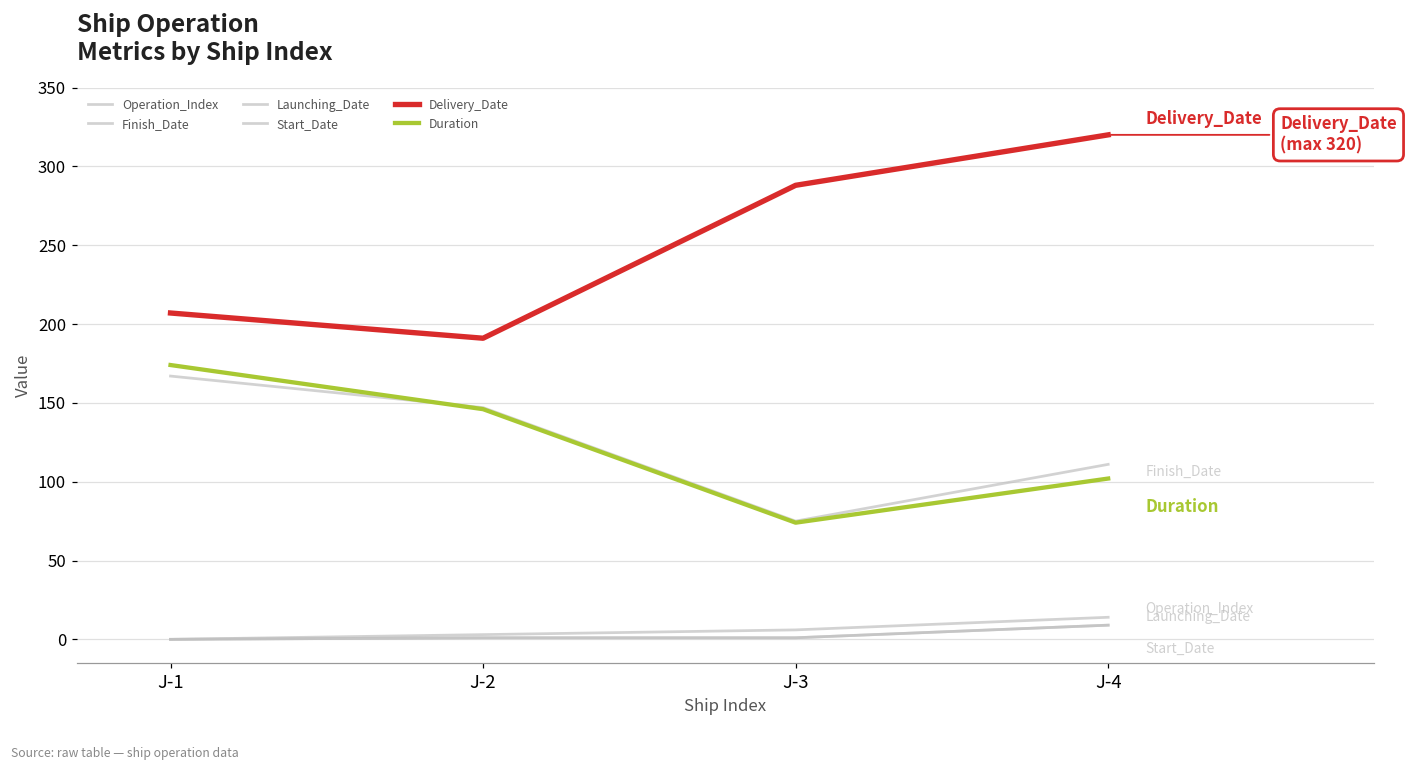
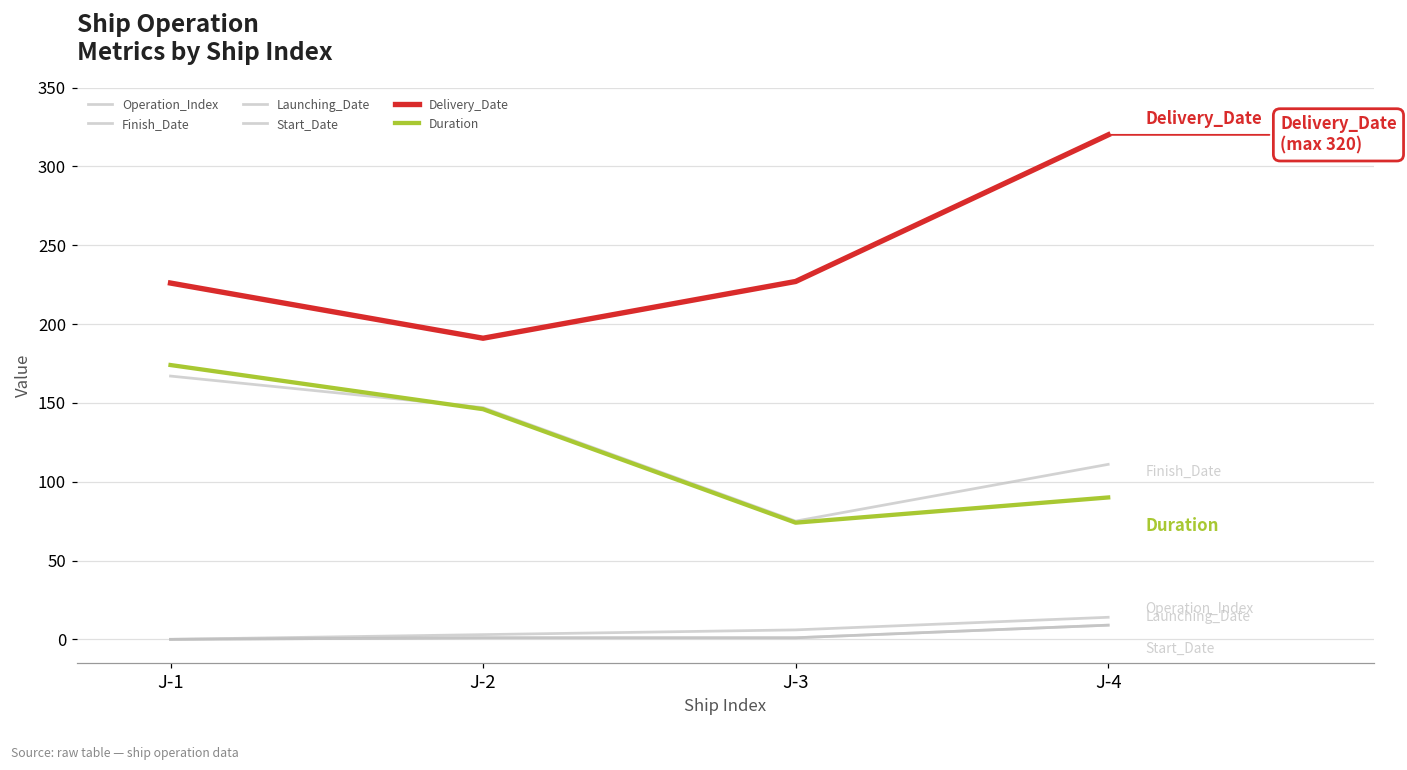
  {
    "Delivery_Date": {
-     "J-1": 207,
+     "J-1": 226,
      "J-2": 191,
-     "J-3": 288
+     "J-3": 227
    },
    "Duration": {
      "J-1": 174,
-     "J-4": 102
+     "J-4": 90
    }
  }
